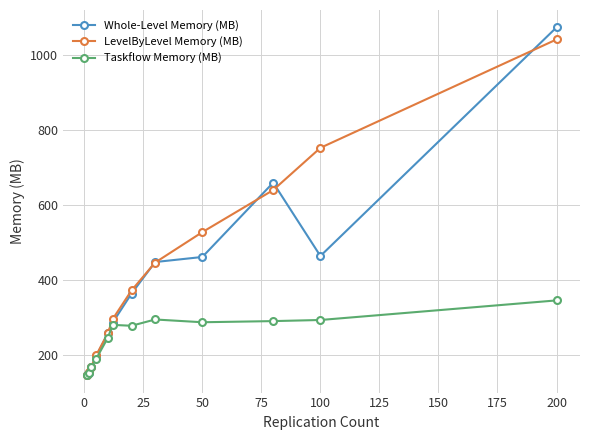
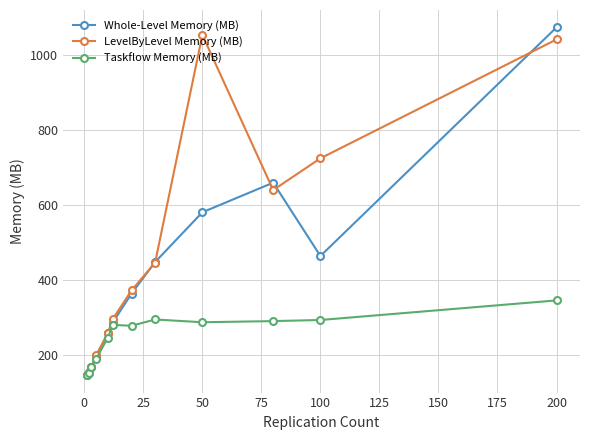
  {
    "Whole-Level Memory (MB)": {
-     "50": 460,
+     "50": 580,
      "100": 460,
      "200": 1070
    },
    "LevelByLevel Memory (MB)": {
-     "50": 530,
-     "100": 750,
+     "50": 1050,
+     "100": 720,
      "200": 1040
    },
    "Taskflow Memory (MB)": {
      "50": 290,
      "100": 290,
      "200": 350
    }
  }
